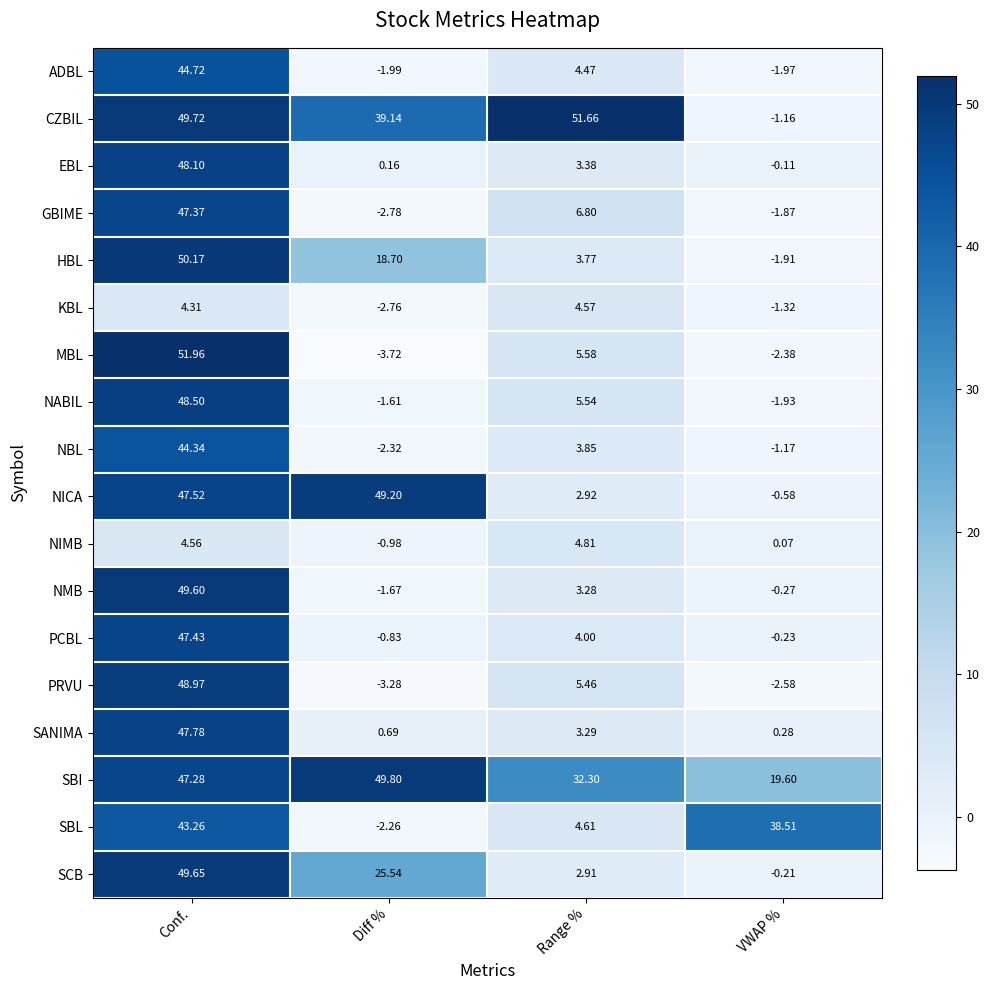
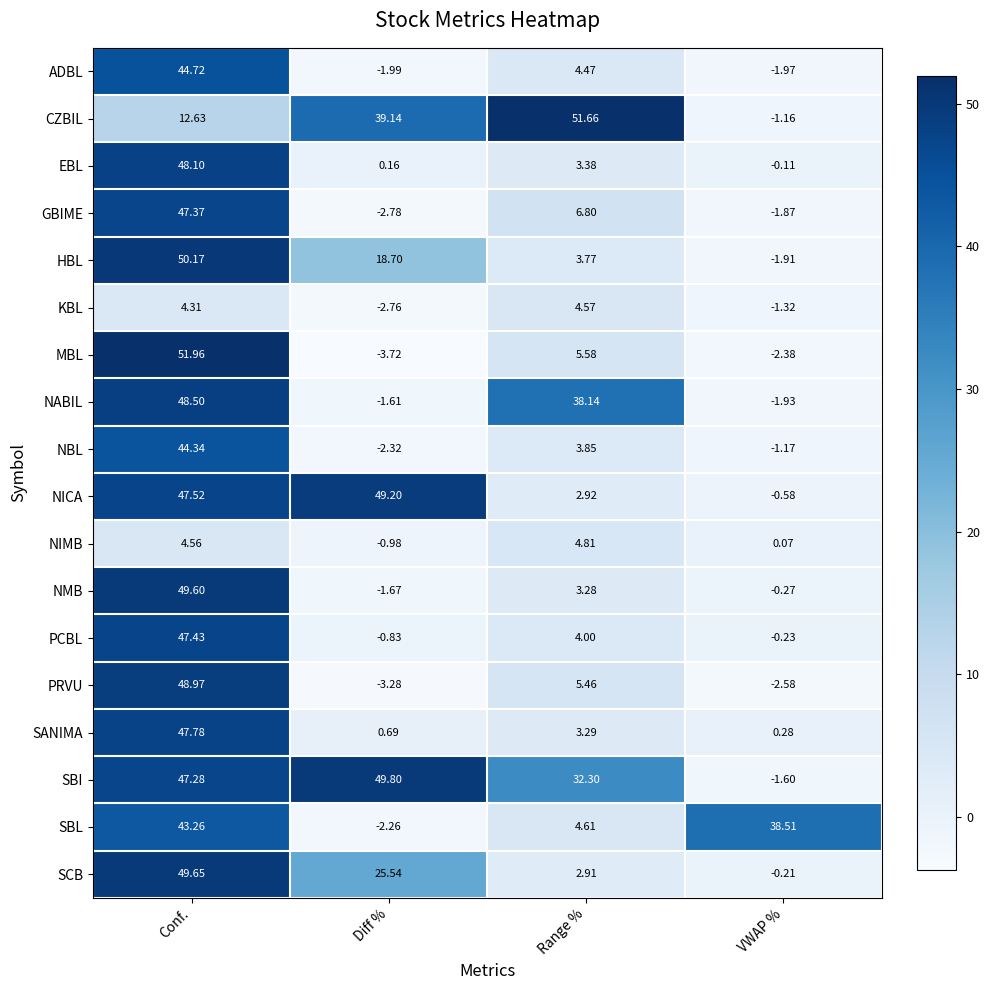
  {
    "ADBL": {
      "Conf.": 44.72,
      "Diff %": -1.99,
      "Range %": 4.47,
      "VWAP %": -1.97
    },
    "CZBIL": {
-     "Conf.": 49.72,
+     "Conf.": 12.63,
      "Diff %": 39.14,
      "Range %": 51.66,
      "VWAP %": -1.16
    },
    "EBL": {
      "Conf.": 48.10,
      "Diff %": 0.16,
      "Range %": 3.38,
      "VWAP %": -0.11
    },
    "GBIME": {
      "Conf.": 47.37,
      "Diff %": -2.78,
      "Range %": 6.80,
      "VWAP %": -1.87
    },
    "HBL": {
      "Conf.": 50.17,
      "Diff %": 18.70,
      "Range %": 3.77,
      "VWAP %": -1.91
    },
    "KBL": {
      "Conf.": 4.31,
      "Diff %": -2.76,
      "Range %": 4.57,
      "VWAP %": -1.32
    },
    "MBL": {
      "Conf.": 51.96,
      "Diff %": -3.72,
      "Range %": 5.58,
      "VWAP %": -2.38
    },
    "NABIL": {
      "Conf.": 48.50,
      "Diff %": -1.61,
-     "Range %": 5.54,
+     "Range %": 38.14,
      "VWAP %": -1.93
    },
    "NBL": {
      "Conf.": 44.34,
      "Diff %": -2.32,
      "Range %": 3.85,
      "VWAP %": -1.17
    },
    "NICA": {
      "Conf.": 47.52,
      "Diff %": 49.20,
      "Range %": 2.92,
      "VWAP %": -0.58
    },
    "NIMB": {
      "Conf.": 4.56,
      "Diff %": -0.98,
      "Range %": 4.81,
      "VWAP %": 0.07
    },
    "NMB": {
      "Conf.": 49.60,
      "Diff %": -1.67,
      "Range %": 3.28,
      "VWAP %": -0.27
    },
    "PCBL": {
      "Conf.": 47.43,
      "Diff %": -0.83,
      "Range %": 4.00,
      "VWAP %": -0.23
    },
    "PRVU": {
      "Conf.": 48.97,
      "Diff %": -3.28,
      "Range %": 5.46,
      "VWAP %": -2.58
    },
    "SANIMA": {
      "Conf.": 47.78,
      "Diff %": 0.69,
      "Range %": 3.29,
      "VWAP %": 0.28
    },
    "SBI": {
      "Conf.": 47.28,
      "Diff %": 49.80,
      "Range %": 32.30,
-     "VWAP %": 19.60
+     "VWAP %": -1.60
    },
    "SBL": {
      "Conf.": 43.26,
      "Diff %": -2.26,
      "Range %": 4.61,
      "VWAP %": 38.51
    },
    "SCB": {
      "Conf.": 49.65,
      "Diff %": 25.54,
      "Range %": 2.91,
      "VWAP %": -0.21
    }
  }
